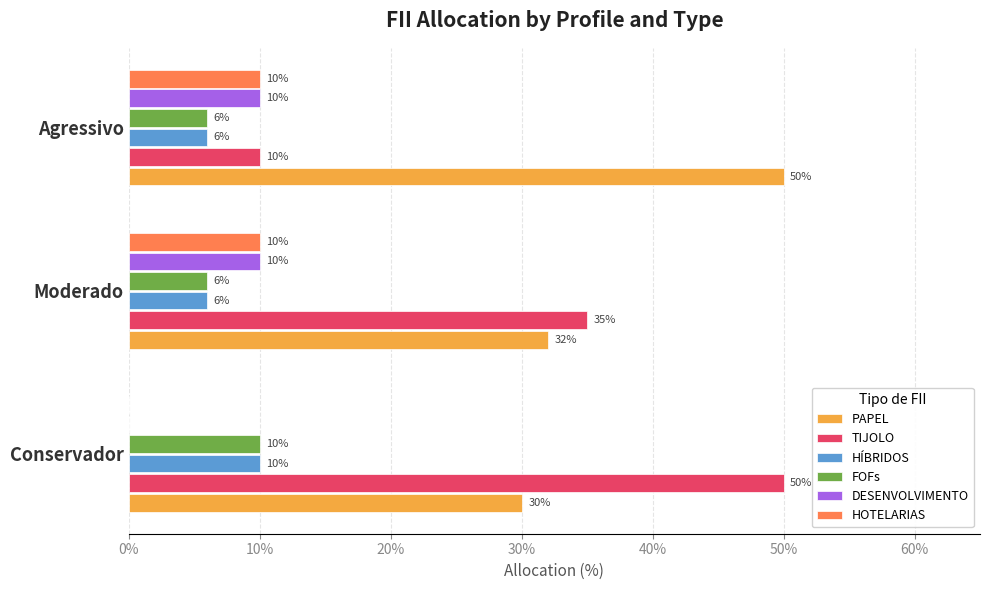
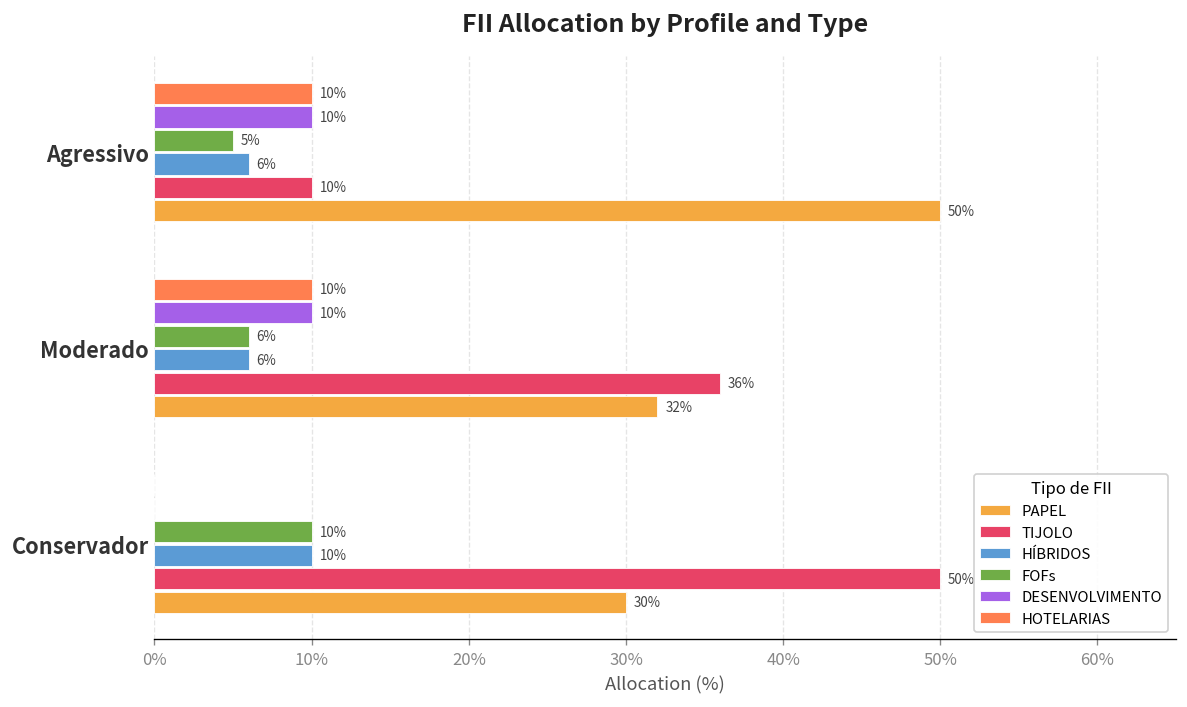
  {
    "TIJOLO": {
      "Agressivo": "10%",
-     "Moderado": "35%"
+     "Moderado": "36%"
    },
    "HÍBRIDOS": {
      "Agressivo": "6%",
      "Moderado": "6%",
      "Conservador": "10%"
    },
    "FOFs": {
-     "Agressivo": "6%",
+     "Agressivo": "5%",
      "Moderado": "6%",
      "Conservador": "10%"
    },
    "DESENVOLVIMENTO": {
      "Agressivo": "10%",
      "Moderado": "10%"
    }
  }
